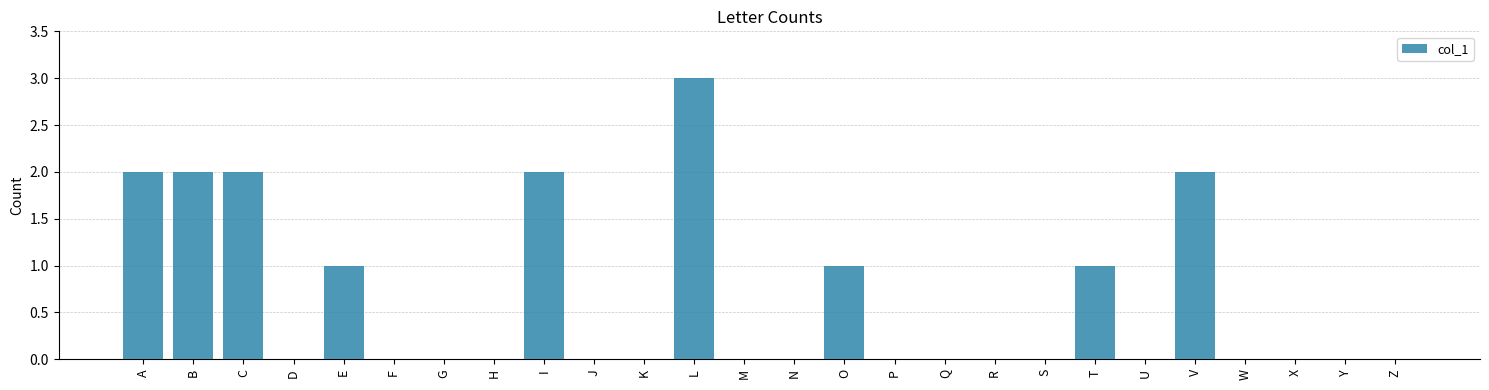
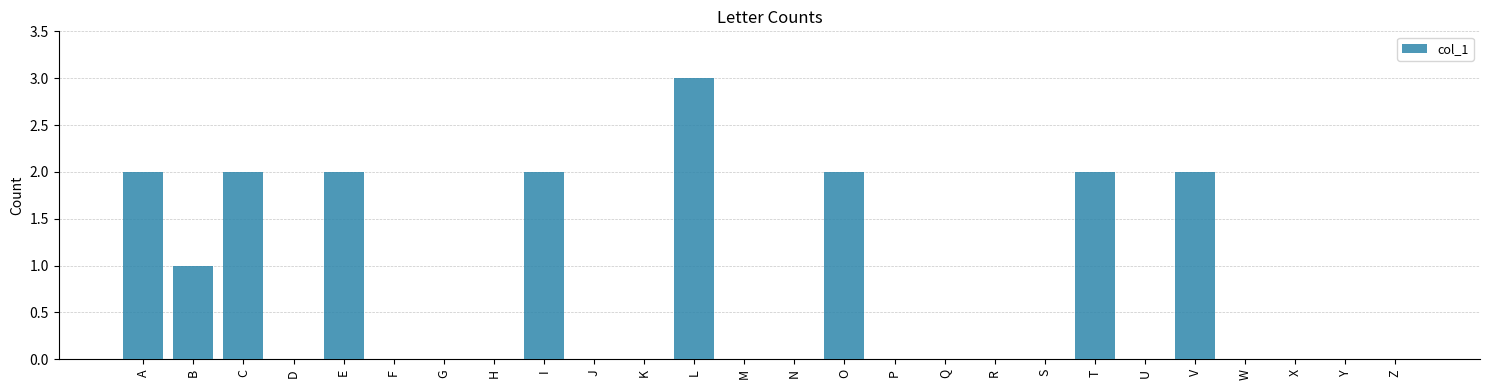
  {
    "A": 2,
-   "B": 2,
+   "B": 1,
    "C": 2,
    "D": 0,
-   "E": 1,
+   "E": 2,
    "F": 0,
    "G": 0,
    "H": 0,
    "I": 2,
    "J": 0,
    "K": 0,
    "L": 3,
    "M": 0,
    "N": 0,
-   "O": 1,
+   "O": 2,
    "P": 0,
    "Q": 0,
    "R": 0,
    "S": 0,
-   "T": 1,
+   "T": 2,
    "U": 0,
    "V": 2,
    "W": 0,
    "X": 0,
    "Y": 0,
    "Z": 0
  }
